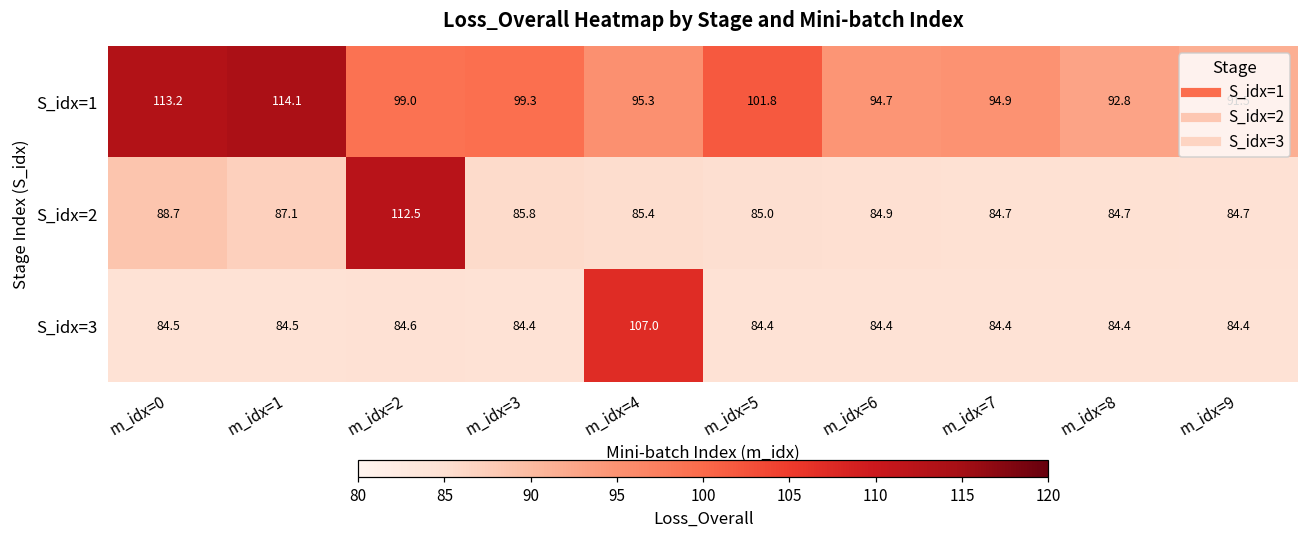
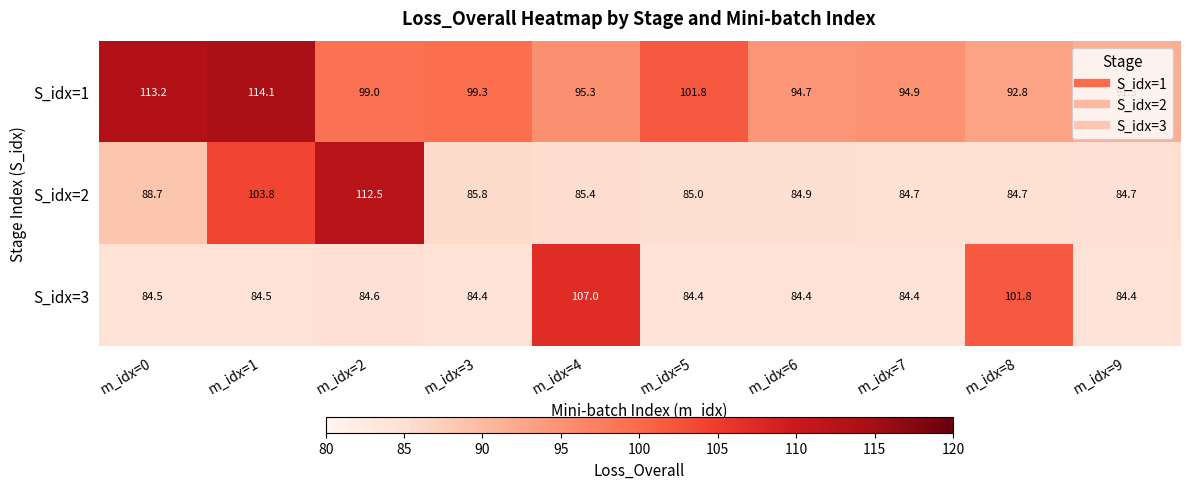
  {
    "S_idx=1": {
      "m_idx=0": 113.2,
      "m_idx=1": 114.1,
      "m_idx=2": 99.0,
      "m_idx=3": 99.3,
      "m_idx=4": 95.3,
      "m_idx=5": 101.8,
      "m_idx=6": 94.7,
      "m_idx=7": 94.9,
      "m_idx=8": 92.8
    },
    "S_idx=2": {
      "m_idx=0": 88.7,
-     "m_idx=1": 87.1,
+     "m_idx=1": 103.8,
      "m_idx=2": 112.5,
      "m_idx=3": 85.8,
      "m_idx=4": 85.4,
      "m_idx=5": 85.0,
      "m_idx=6": 84.9,
      "m_idx=7": 84.7,
      "m_idx=8": 84.7,
      "m_idx=9": 84.7
    },
    "S_idx=3": {
      "m_idx=0": 84.5,
      "m_idx=1": 84.5,
      "m_idx=2": 84.6,
      "m_idx=3": 84.4,
      "m_idx=4": 107.0,
      "m_idx=5": 84.4,
      "m_idx=6": 84.4,
      "m_idx=7": 84.4,
-     "m_idx=8": 84.4,
+     "m_idx=8": 101.8,
      "m_idx=9": 84.4
    }
  }
